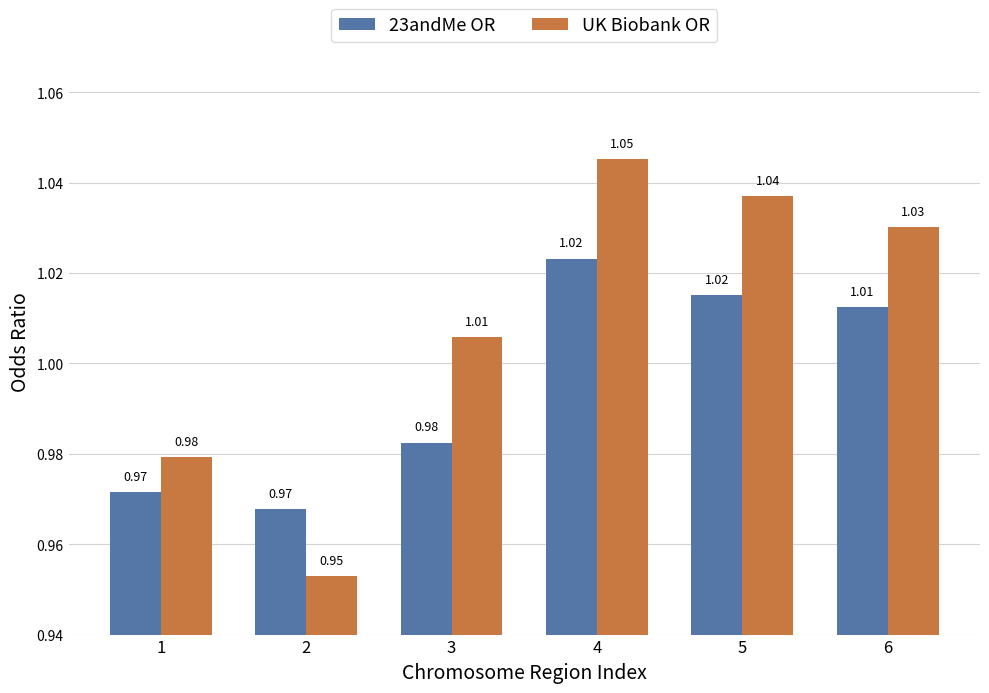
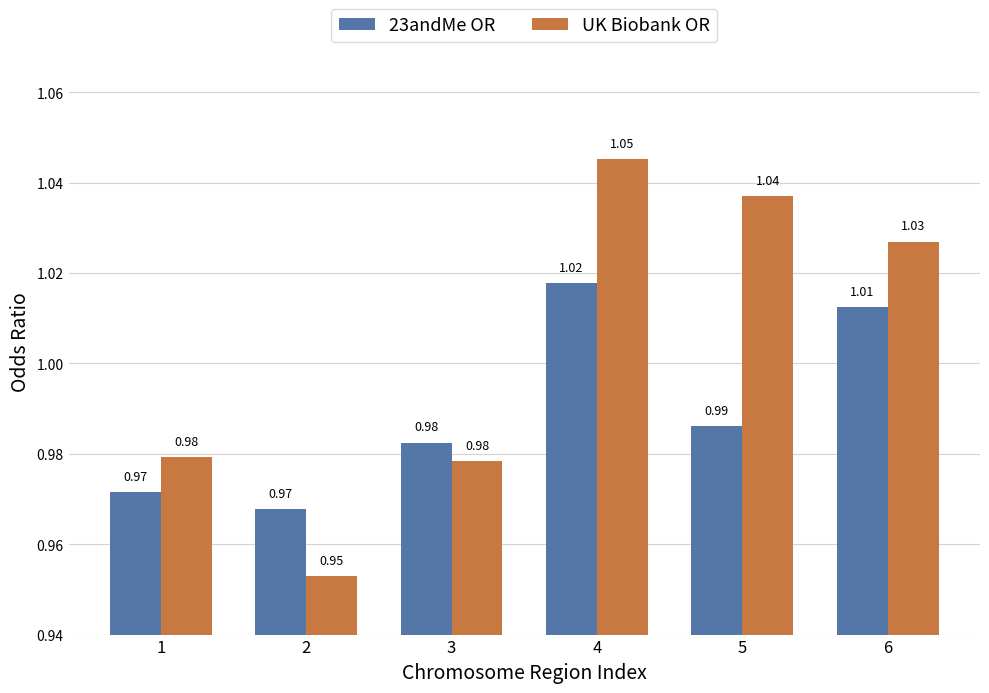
  {
    "23andMe OR": {
      "1": 0.97,
      "2": 0.97,
      "3": 0.98,
-     "4": 1.023,
-     "5": 1.02,
+     "4": 1.018,
+     "5": 0.99,
      "6": 1.01
    },
    "UK Biobank OR": {
      "1": 0.98,
      "2": 0.95,
-     "3": 1.01,
+     "3": 0.98,
      "4": 1.05,
      "5": 1.04,
-     "6": 1.030
+     "6": 1.027
    }
  }
